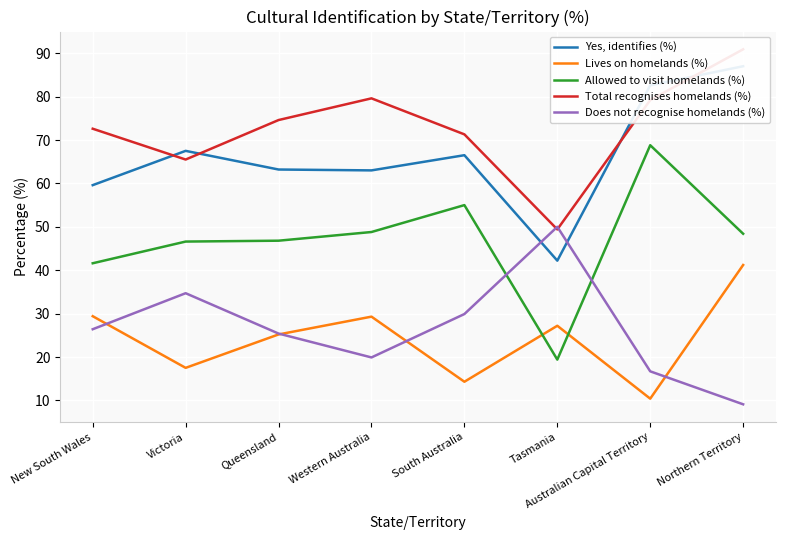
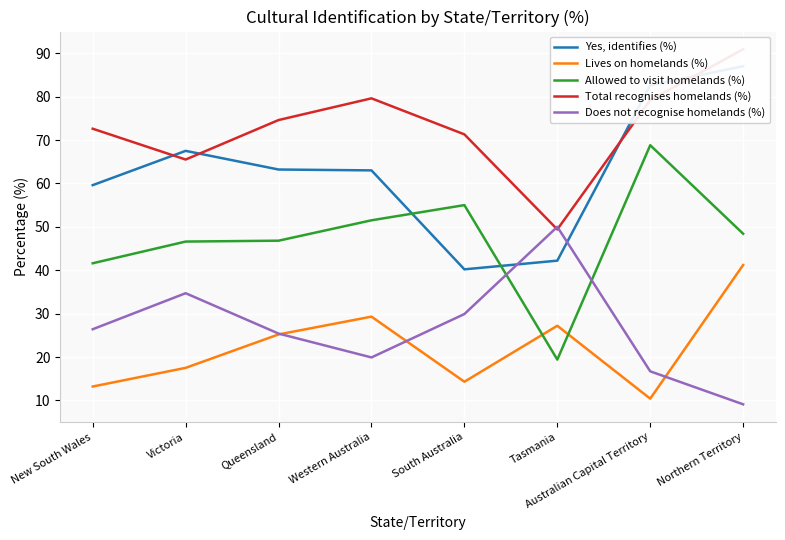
  {
    "Yes, identifies (%)": {
      "New South Wales": 60,
      "Victoria": 68,
      "Queensland": 63,
      "Western Australia": 63,
-     "South Australia": 67,
+     "South Australia": 40,
      "Tasmania": 42
    },
    "Lives on homelands (%)": {
-     "New South Wales": 29,
+     "New South Wales": 13,
      "Victoria": 18,
      "Western Australia": 29,
      "South Australia": 14,
      "Tasmania": 27,
      "Australian Capital Territory": 10,
      "Northern Territory": 41
    },
    "Allowed to visit homelands (%)": {
      "New South Wales": 42,
      "Victoria": 47,
      "Queensland": 47,
-     "Western Australia": 49,
+     "Western Australia": 52,
      "South Australia": 55,
      "Tasmania": 19,
      "Australian Capital Territory": 69,
      "Northern Territory": 48
    },
    "Total recognises homelands (%)": {
      "New South Wales": 73,
      "Victoria": 66,
      "Queensland": 75,
      "Western Australia": 80,
      "South Australia": 71,
      "Tasmania": 49
    },
    "Does not recognise homelands (%)": {
      "New South Wales": 26,
      "Victoria": 35,
      "Western Australia": 20,
      "South Australia": 30,
      "Tasmania": 50,
      "Australian Capital Territory": 17,
      "Northern Territory": 9
    }
  }
